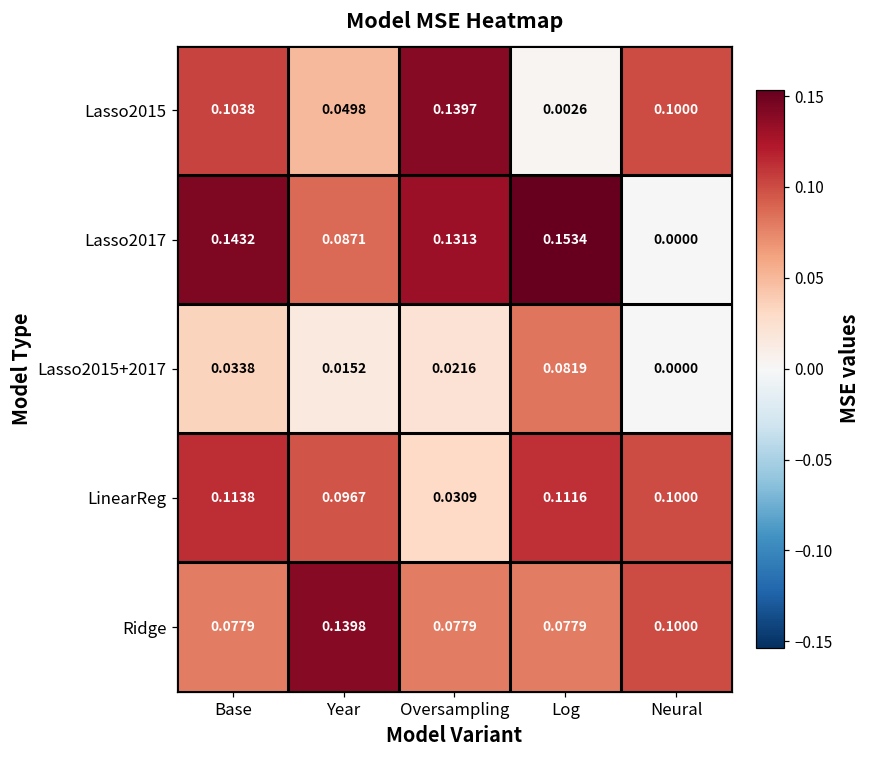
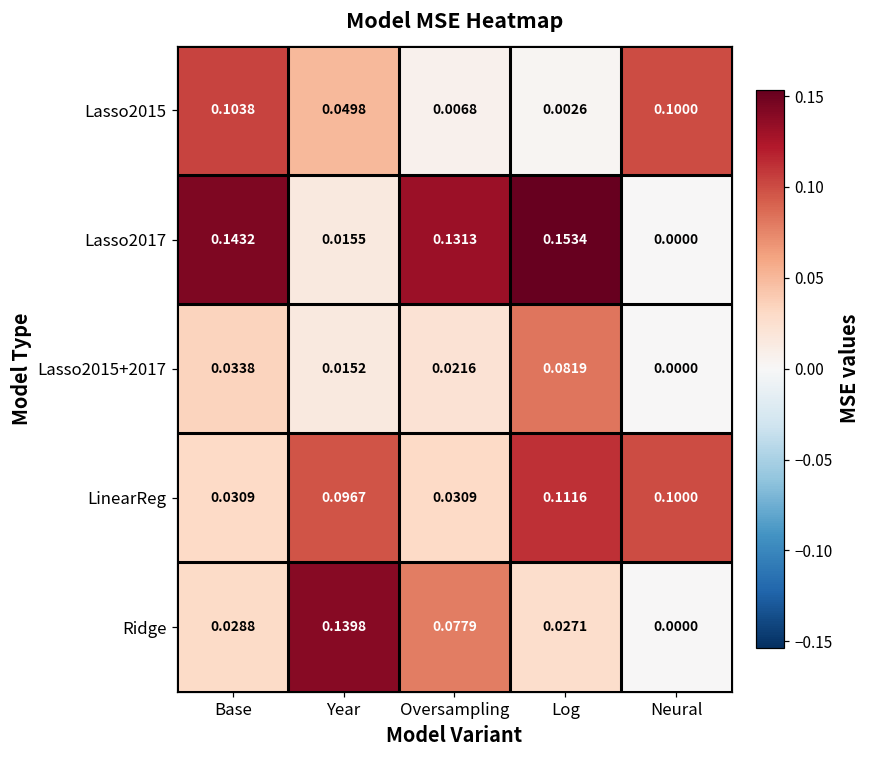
  {
    "Lasso2015": {
      "Base": 0.1038,
      "Year": 0.0498,
-     "Oversampling": 0.1397,
+     "Oversampling": 0.0068,
      "Log": 0.0026,
      "Neural": 0.1000
    },
    "Lasso2017": {
      "Base": 0.1432,
-     "Year": 0.0871,
+     "Year": 0.0155,
      "Oversampling": 0.1313,
      "Log": 0.1534,
      "Neural": 0.0000
    },
    "Lasso2015+2017": {
      "Base": 0.0338,
      "Year": 0.0152,
      "Oversampling": 0.0216,
      "Log": 0.0819,
      "Neural": 0.0000
    },
    "LinearReg": {
-     "Base": 0.1138,
+     "Base": 0.0309,
      "Year": 0.0967,
      "Oversampling": 0.0309,
      "Log": 0.1116,
      "Neural": 0.1000
    },
    "Ridge": {
-     "Base": 0.0779,
+     "Base": 0.0288,
      "Year": 0.1398,
      "Oversampling": 0.0779,
-     "Log": 0.0779,
-     "Neural": 0.1000
+     "Log": 0.0271,
+     "Neural": 0.0000
    }
  }
